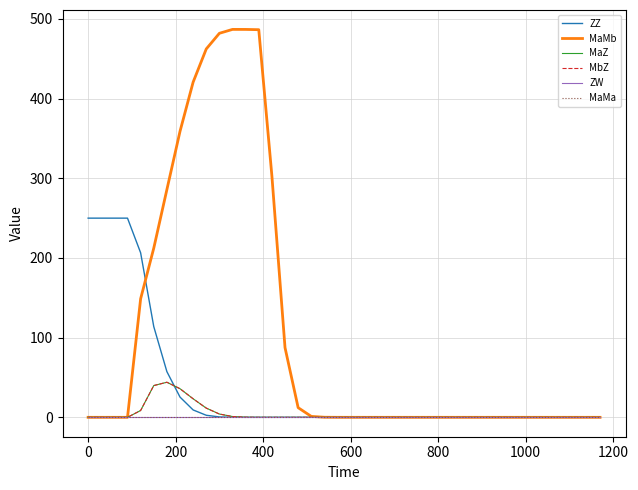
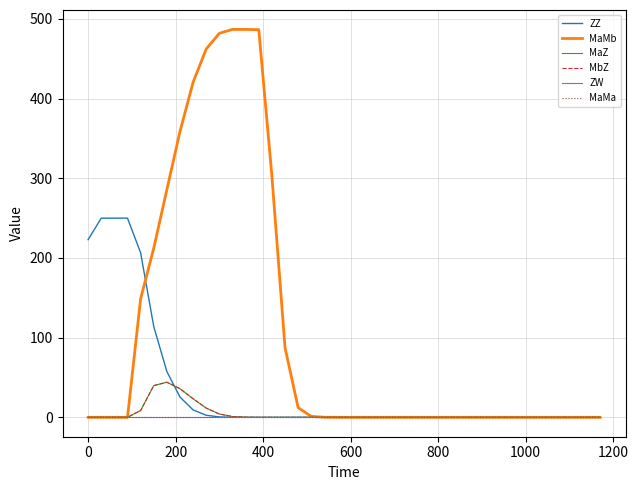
  {
    "ZZ": {
-     "0": 250
+     "0": 220
    }
  }
